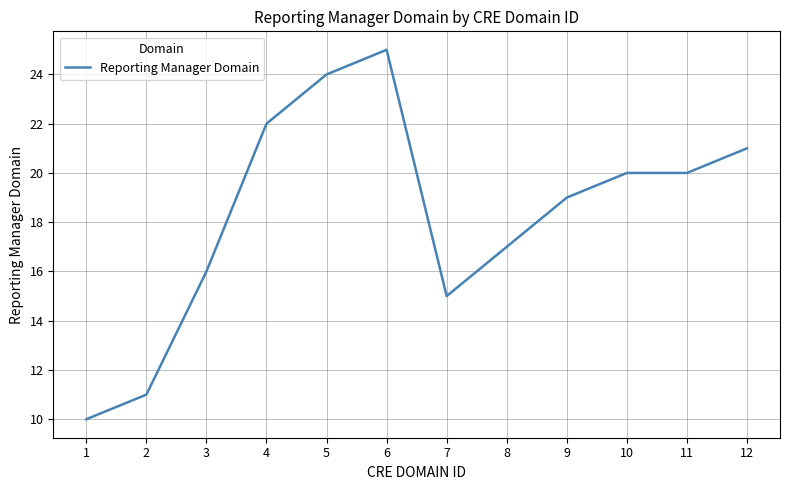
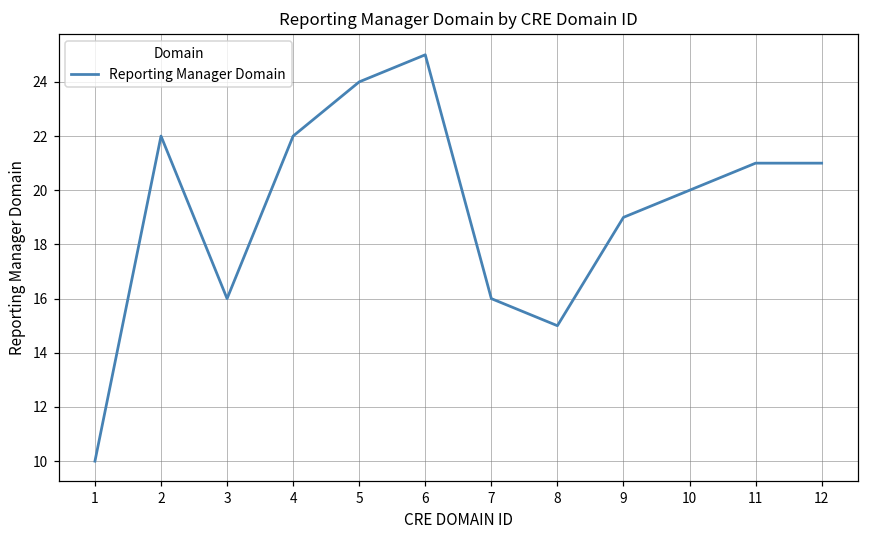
  {
    "1": 10,
-   "2": 11,
+   "2": 22,
    "3": 16,
    "4": 22,
    "5": 24,
    "6": 25,
-   "7": 15,
-   "8": 17,
+   "7": 16,
+   "8": 15,
    "9": 19,
    "10": 20,
-   "11": 20,
+   "11": 21,
    "12": 21
  }
